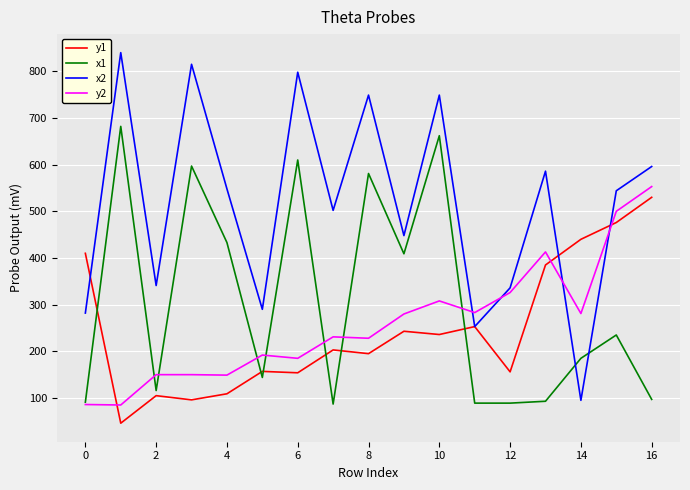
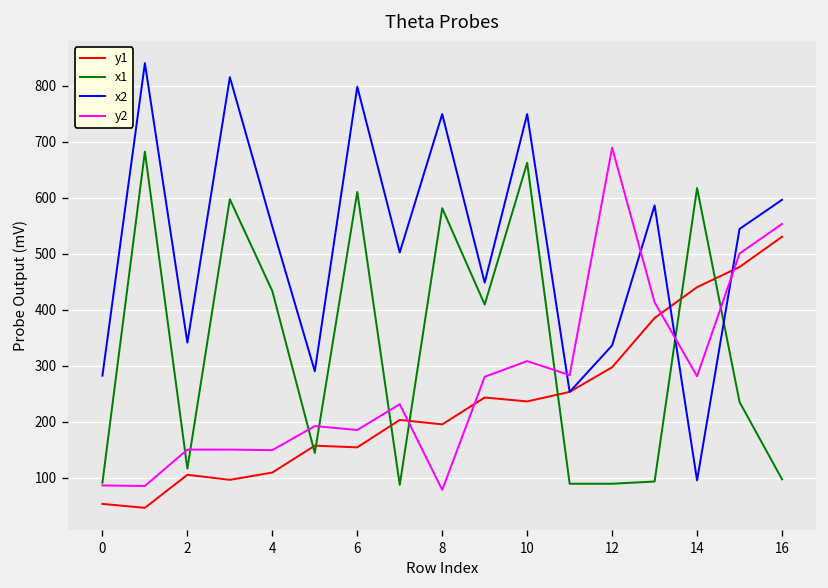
  {
    "y1": {
-     "0": 410,
+     "0": 50,
      "2": 110,
      "4": 110,
      "6": 150,
      "8": 200,
      "10": 240,
-     "12": 160,
+     "12": 300,
      "14": 440,
      "16": 530
    },
    "x1": {
      "2": 120,
      "4": 430,
      "6": 610,
      "8": 580,
      "10": 660,
      "12": 90,
-     "14": 190,
+     "14": 620,
      "16": 100
    },
    "x2": {
      "0": 280,
      "2": 340,
      "4": 550,
      "6": 800,
      "8": 750,
      "10": 750,
      "12": 340,
      "14": 100,
      "16": 600
    },
    "y2": {
      "2": 150,
      "4": 150,
      "6": 190,
-     "8": 230,
+     "8": 80,
      "10": 310,
-     "12": 330,
+     "12": 690,
      "14": 280,
      "16": 550
    }
  }
